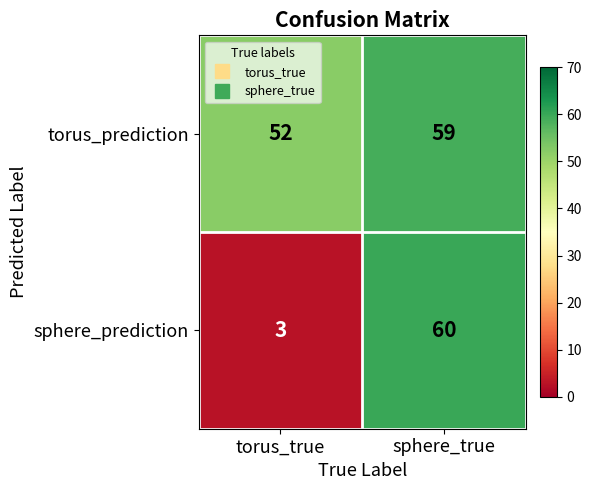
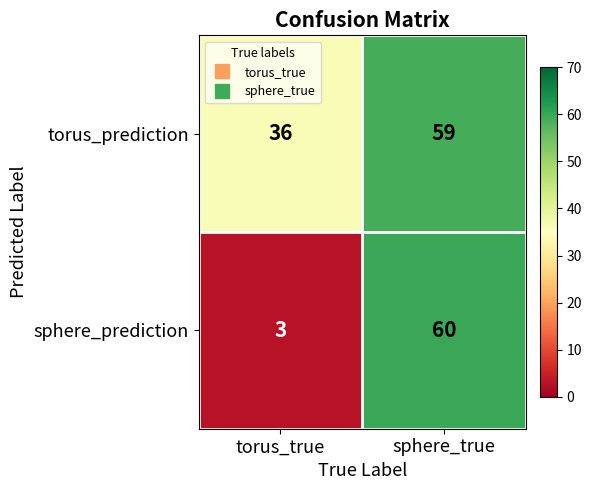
  {
    "torus_prediction": {
-     "torus_true": 52,
+     "torus_true": 36,
      "sphere_true": 59
    },
    "sphere_prediction": {
      "torus_true": 3,
      "sphere_true": 60
    }
  }
